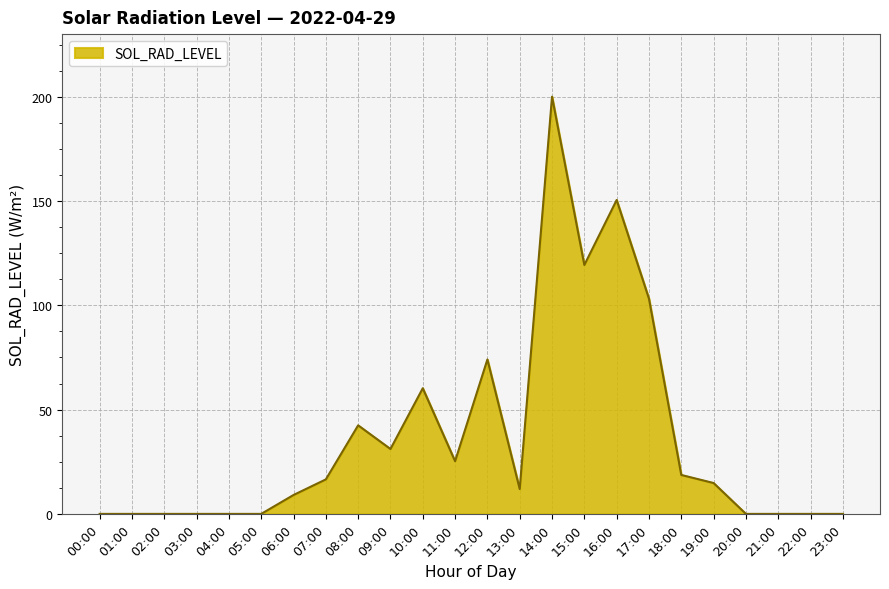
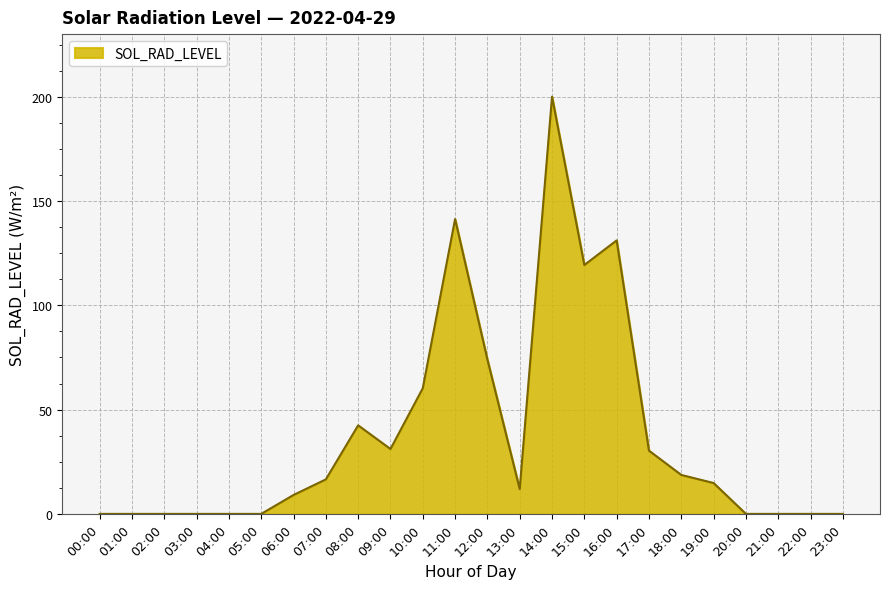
  {
    "00:00": 0,
    "01:00": 0,
    "02:00": 0,
    "03:00": 0,
    "04:00": 0,
    "05:00": 0,
    "06:00": 9,
    "07:00": 17,
    "08:00": 42,
    "09:00": 31,
    "10:00": 60,
-   "11:00": 25,
+   "11:00": 141,
    "12:00": 74,
    "13:00": 12,
    "14:00": 200,
    "15:00": 119,
-   "16:00": 150,
-   "17:00": 103,
+   "16:00": 131,
+   "17:00": 30,
    "18:00": 19,
    "19:00": 15,
    "20:00": 0,
    "21:00": 0,
    "22:00": 0,
    "23:00": 0
  }
